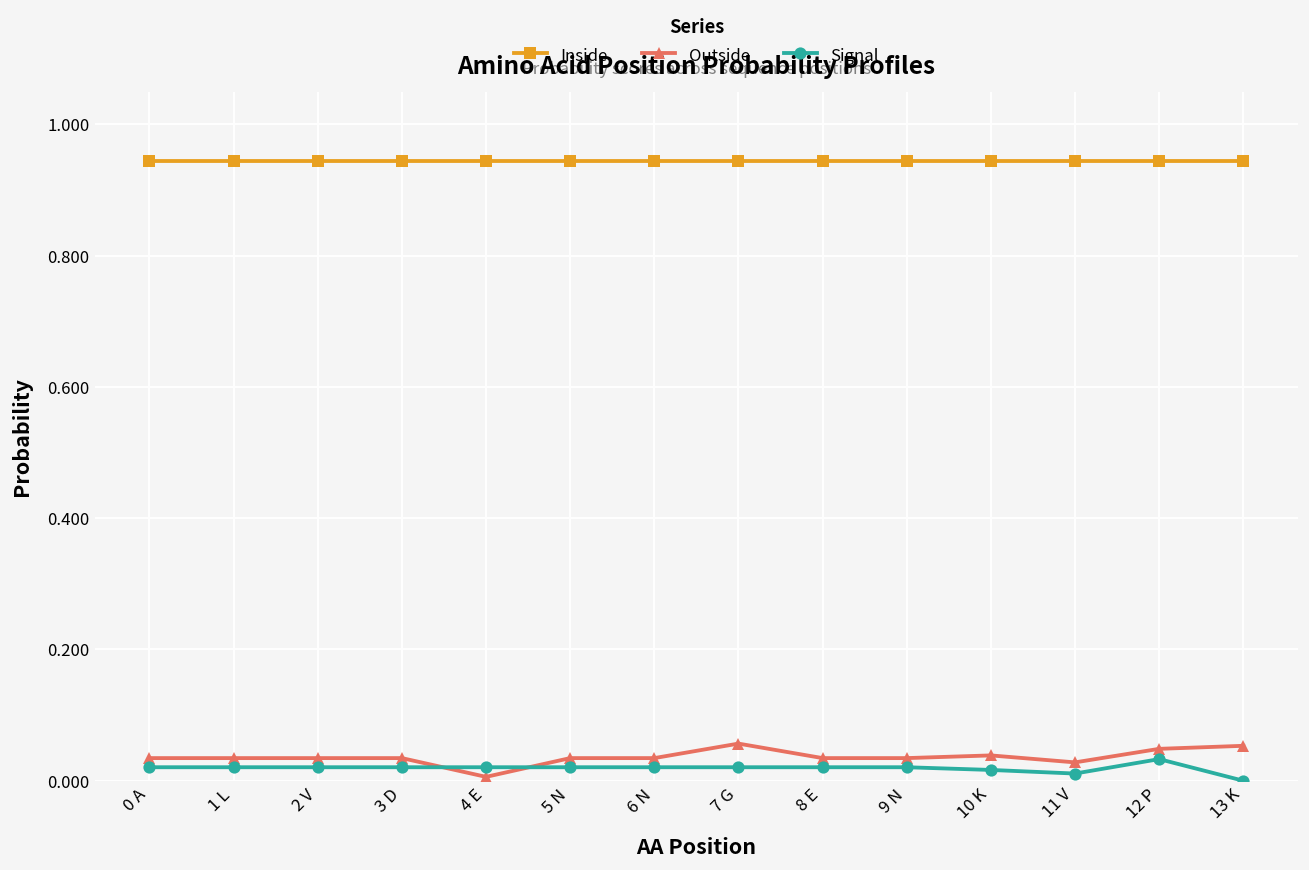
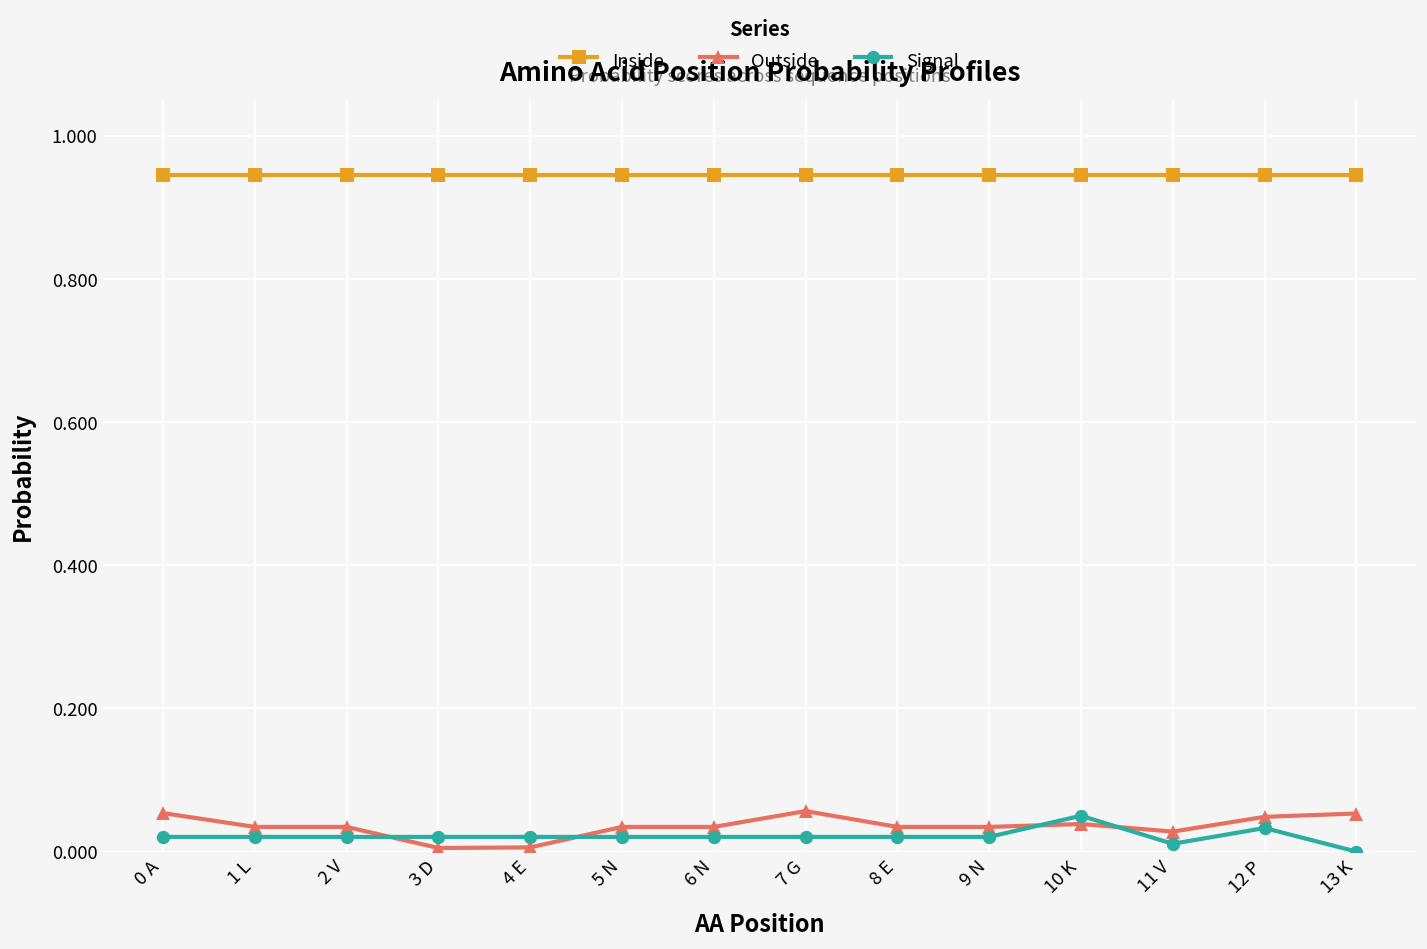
  {
    "Inside": {
      "0 A": 0.94,
      "1 L": 0.94,
      "2 V": 0.94,
      "3 D": 0.94,
      "4 E": 0.94,
      "5 N": 0.94,
      "6 N": 0.94,
      "7 G": 0.94,
      "8 E": 0.94,
      "9 N": 0.94,
      "10 K": 0.94,
      "11 V": 0.94,
      "12 P": 0.94,
      "13 K": 0.94
    },
    "Outside": {
-     "0 A": 0.03,
+     "0 A": 0.05,
      "1 L": 0.03,
      "2 V": 0.03,
-     "3 D": 0.03,
+     "3 D": 0.01,
      "4 E": 0.01,
      "5 N": 0.03,
      "6 N": 0.03,
      "7 G": 0.06,
      "8 E": 0.03,
      "9 N": 0.03,
      "10 K": 0.04,
      "11 V": 0.03,
      "12 P": 0.05,
      "13 K": 0.05
    },
    "Signal": {
      "0 A": 0.02,
      "1 L": 0.02,
      "2 V": 0.02,
      "3 D": 0.02,
      "4 E": 0.02,
      "5 N": 0.02,
      "6 N": 0.02,
      "7 G": 0.02,
      "8 E": 0.02,
      "9 N": 0.02,
-     "10 K": 0.02,
+     "10 K": 0.05,
      "11 V": 0.01,
      "12 P": 0.03,
      "13 K": 0.00
    }
  }
